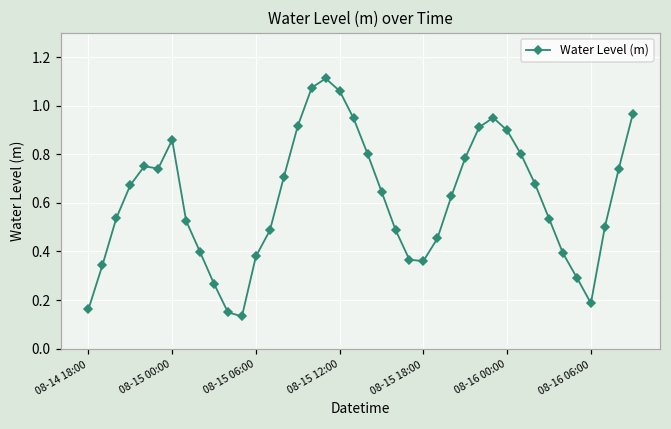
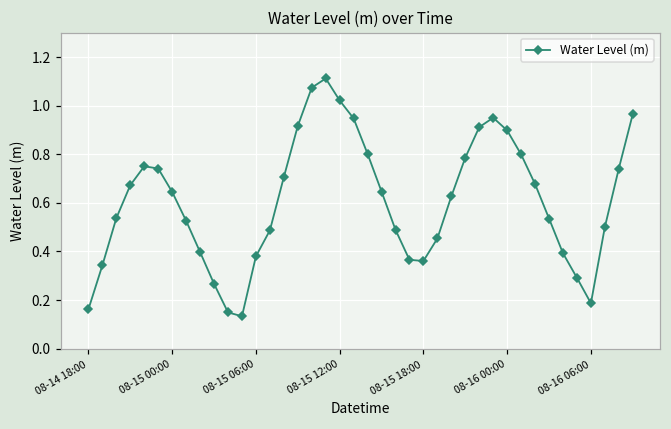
  {
    "08-14 18:00": 0.16,
-   "08-15 00:00": 0.86,
+   "08-15 00:00": 0.65,
    "08-15 06:00": 0.38,
-   "08-15 12:00": 1.06,
+   "08-15 12:00": 1.02,
    "08-15 18:00": 0.36,
    "08-16 00:00": 0.90,
    "08-16 06:00": 0.19
  }
